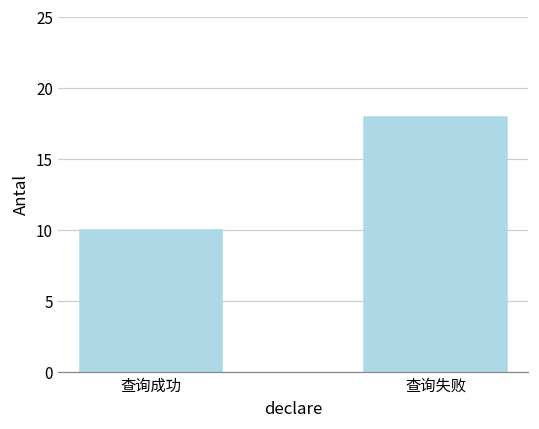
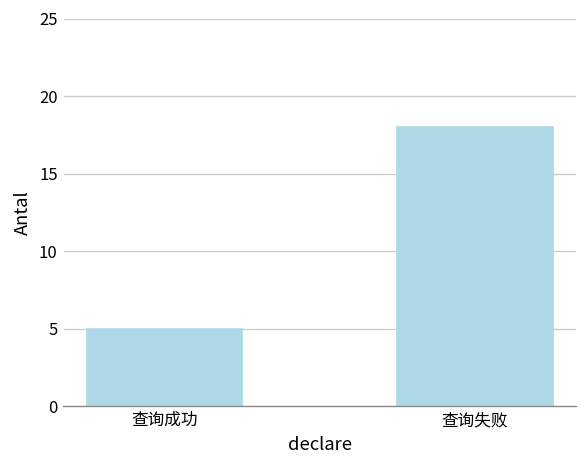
  {
-   "查询成功": 10,
+   "查询成功": 5,
    "查询失败": 18
  }
